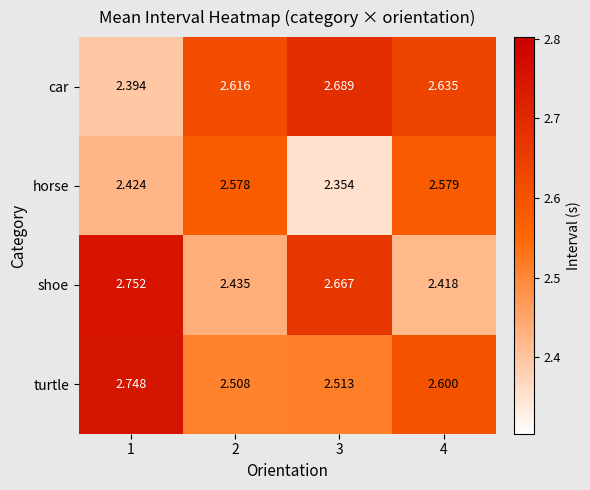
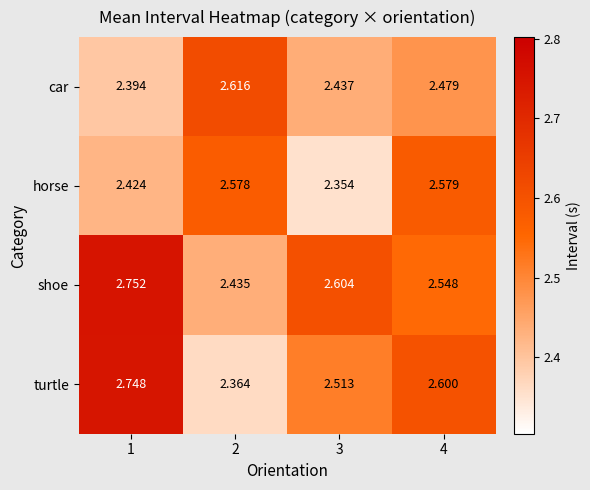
  {
    "car": {
      "1": 2.394,
      "2": 2.616,
-     "3": 2.689,
-     "4": 2.635
+     "3": 2.437,
+     "4": 2.479
    },
    "horse": {
      "1": 2.424,
      "2": 2.578,
      "3": 2.354,
      "4": 2.579
    },
    "shoe": {
      "1": 2.752,
      "2": 2.435,
-     "3": 2.667,
-     "4": 2.418
+     "3": 2.604,
+     "4": 2.548
    },
    "turtle": {
      "1": 2.748,
-     "2": 2.508,
+     "2": 2.364,
      "3": 2.513,
      "4": 2.600
    }
  }
